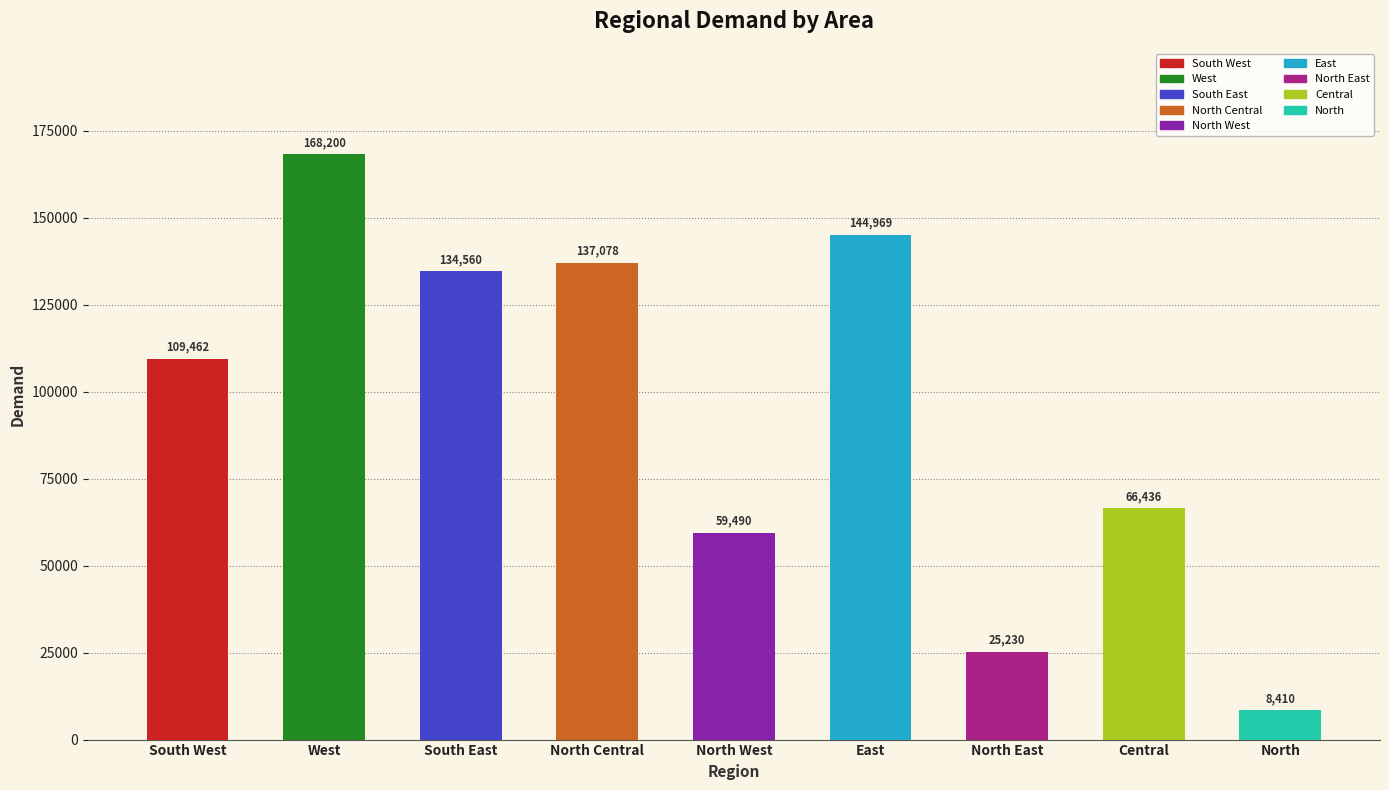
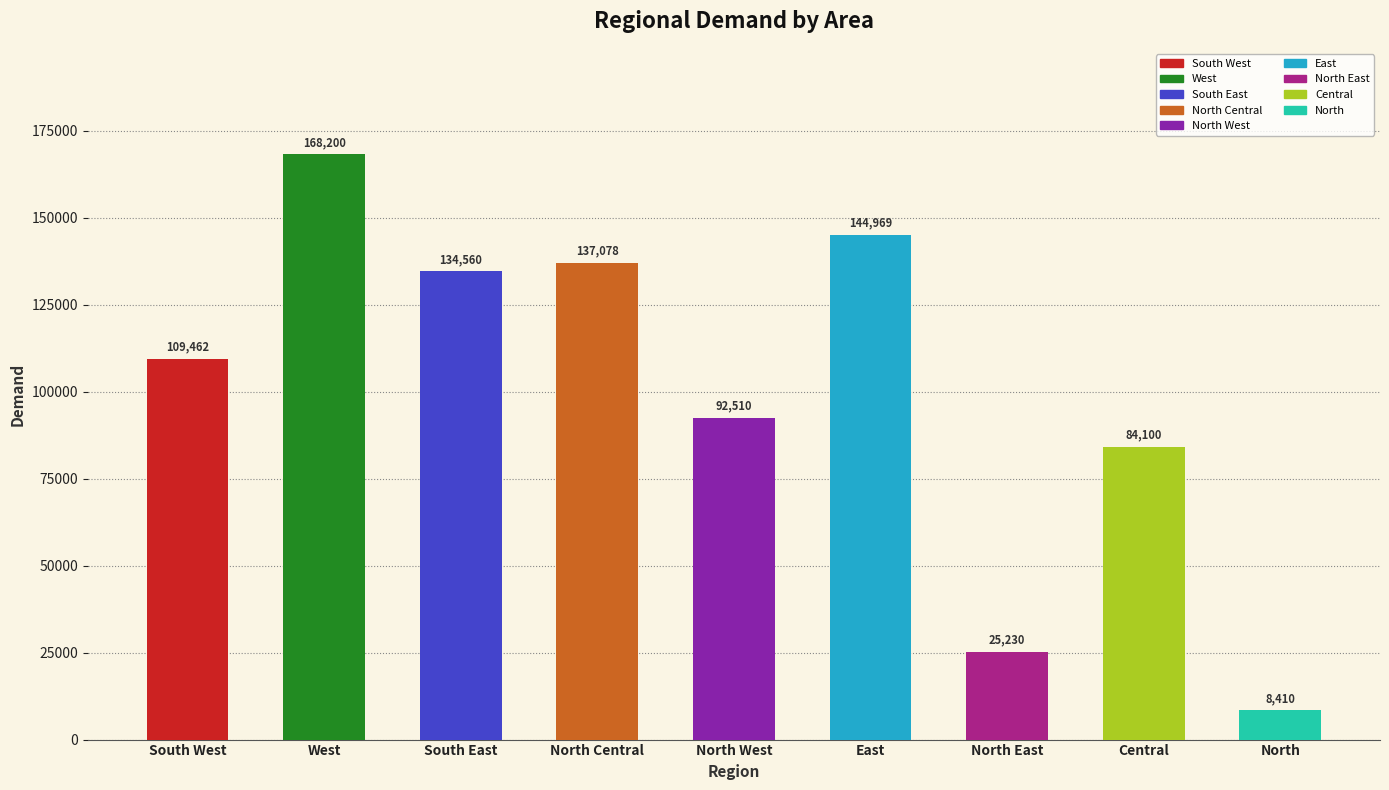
  {
    "South West": "109,462",
    "West": "168,200",
    "South East": "134,560",
    "North Central": "137,078",
-   "North West": "59,490",
+   "North West": "92,510",
    "East": "144,969",
    "North East": "25,230",
-   "Central": "66,436",
+   "Central": "84,100",
    "North": "8,410"
  }
